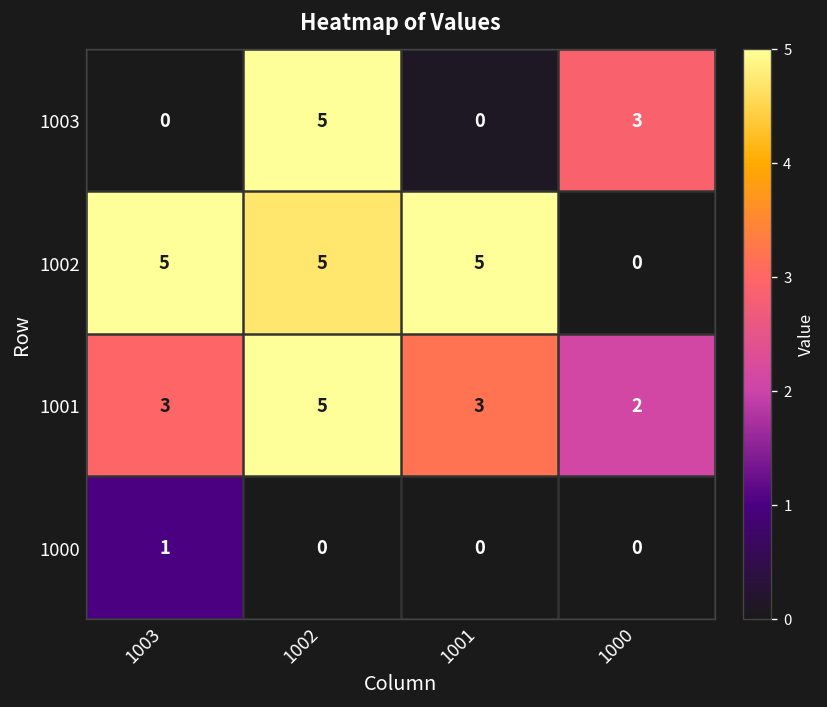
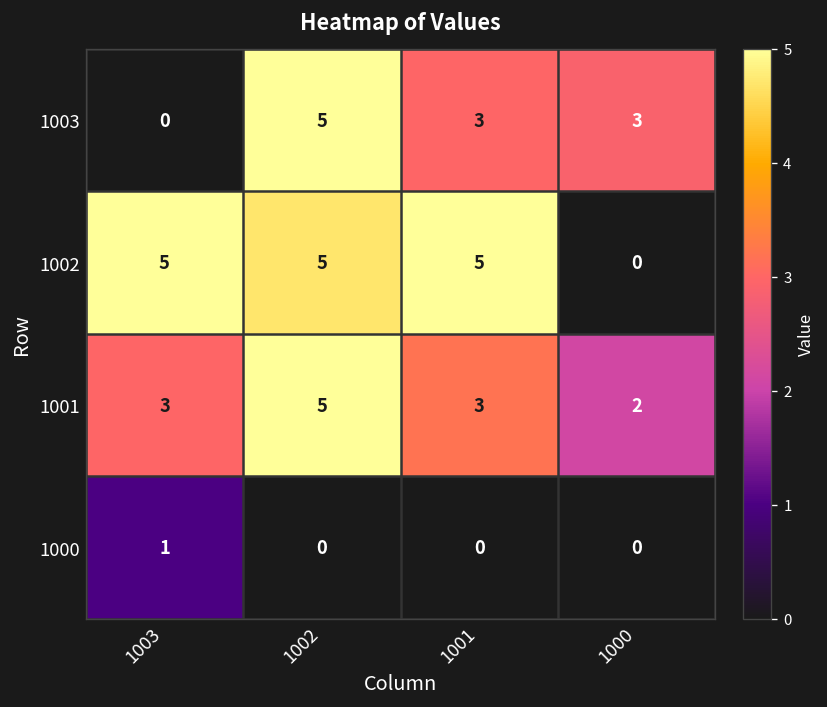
  {
    "1003": {
      "1003": 0,
      "1002": 5,
-     "1001": 0,
+     "1001": 3,
      "1000": 3
    },
    "1002": {
      "1003": 5,
      "1002": 5,
      "1001": 5,
      "1000": 0
    },
    "1001": {
      "1003": 3,
      "1002": 5,
      "1001": 3,
      "1000": 2
    },
    "1000": {
      "1003": 1,
      "1002": 0,
      "1001": 0,
      "1000": 0
    }
  }
